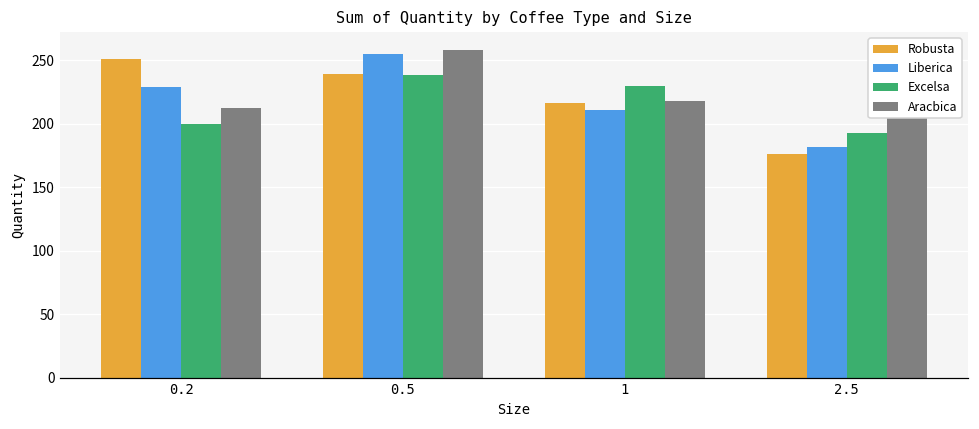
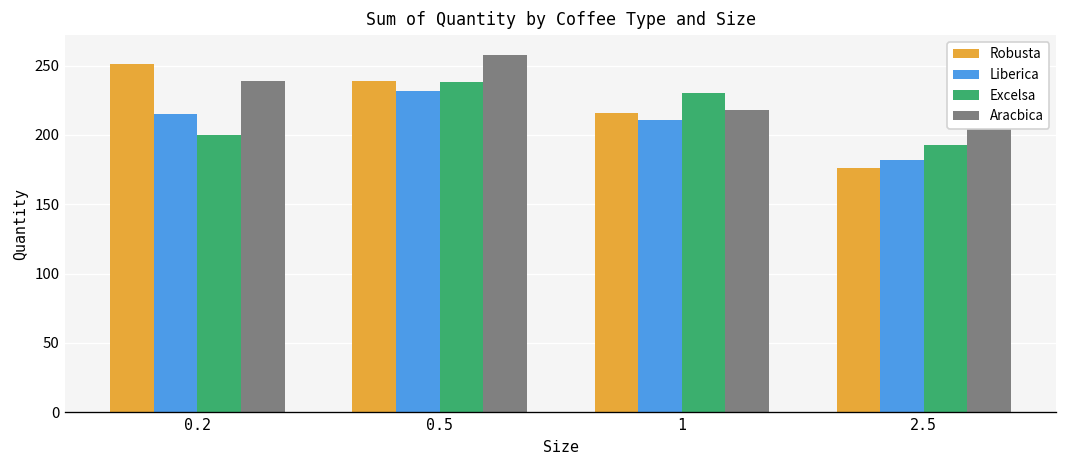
  {
    "Robusta": {
      "0.2": 251,
      "0.5": 239,
      "1": 216,
      "2.5": 176
    },
    "Liberica": {
-     "0.2": 229,
-     "0.5": 255,
+     "0.2": 215,
+     "0.5": 232,
      "1": 211,
      "2.5": 182
    },
    "Excelsa": {
      "0.2": 200,
      "0.5": 238,
      "1": 230,
      "2.5": 193
    },
    "Aracbica": {
-     "0.2": 212,
+     "0.2": 239,
      "0.5": 258,
      "1": 218
    }
  }
